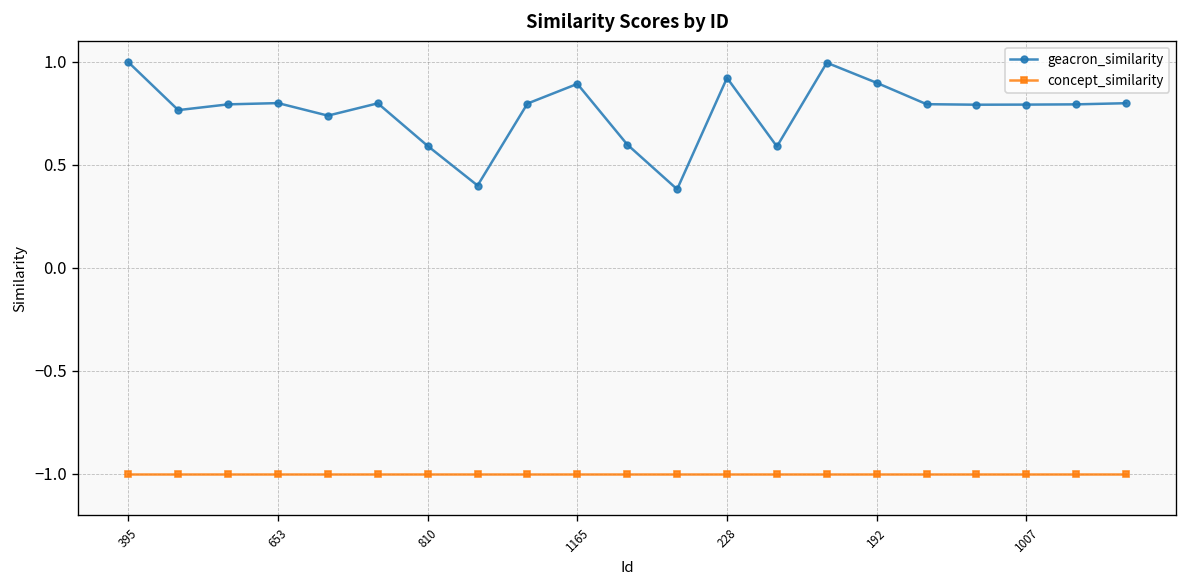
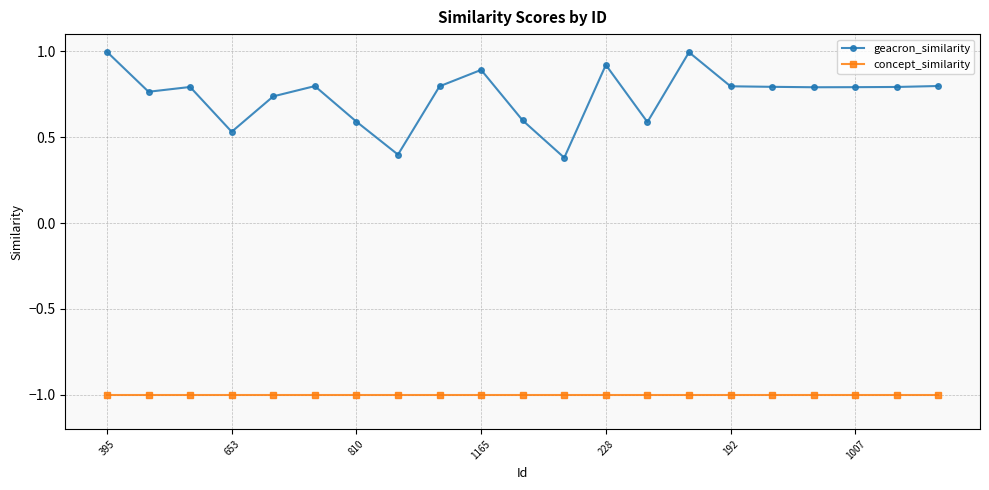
  {
    "geacron_similarity": {
      "395": 1.00,
-     "653": 0.80,
+     "653": 0.53,
      "810": 0.59,
      "1165": 0.89,
      "228": 0.92,
-     "192": 0.90,
+     "192": 0.80,
      "1007": 0.79
    },
    "concept_similarity": {
      "395": -1.00,
      "653": -1.00,
      "810": -1.00,
      "1165": -1.00,
      "228": -1.00,
      "192": -1.00,
      "1007": -1.00
    }
  }
